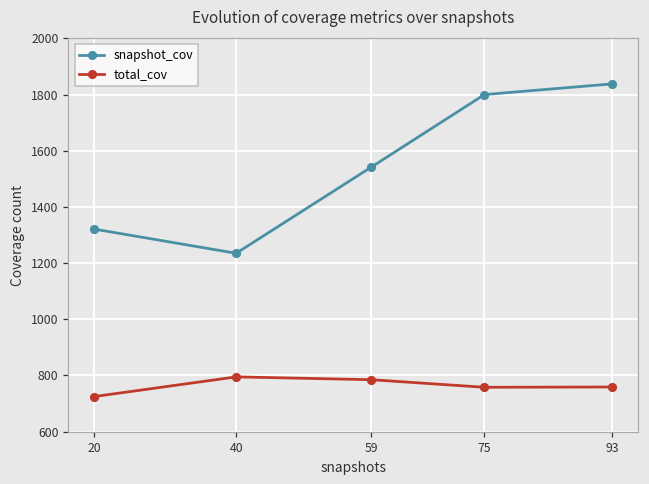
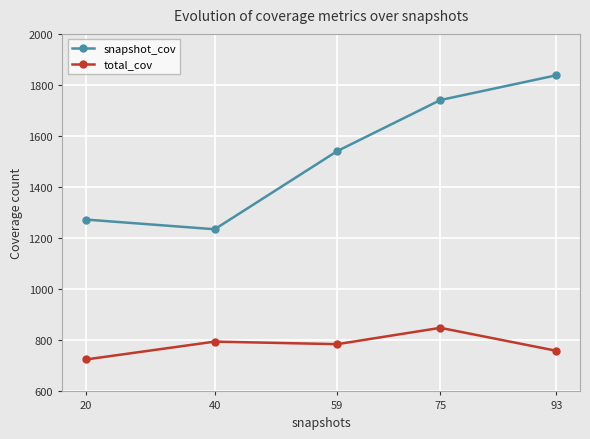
  {
    "snapshot_cov": {
-     "20": 1320,
+     "20": 1270,
      "40": 1240,
      "59": 1540,
-     "75": 1800,
+     "75": 1740,
      "93": 1840
    },
    "total_cov": {
      "20": 730,
      "40": 800,
      "59": 790,
-     "75": 760,
+     "75": 850,
      "93": 760
    }
  }
